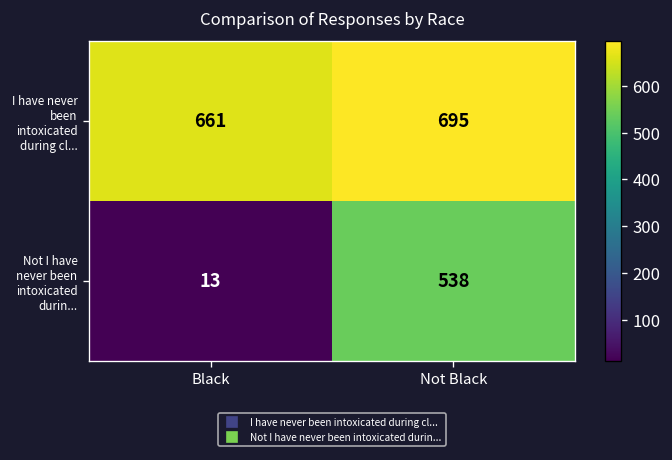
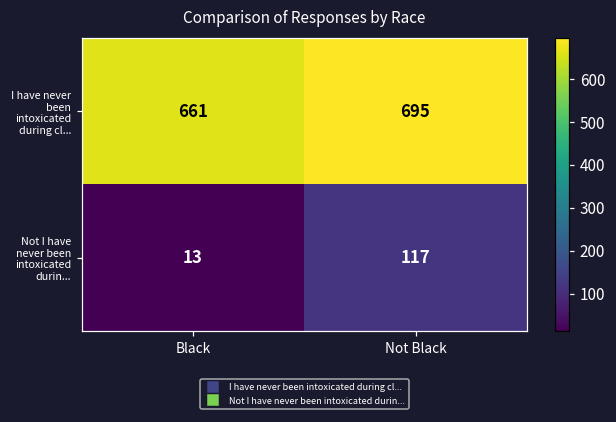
  {
    "I have never been intoxicated during cl...": {
      "Black": 661,
      "Not Black": 695
    },
    "Not I have never been intoxicated durin...": {
      "Black": 13,
-     "Not Black": 538
+     "Not Black": 117
    }
  }
